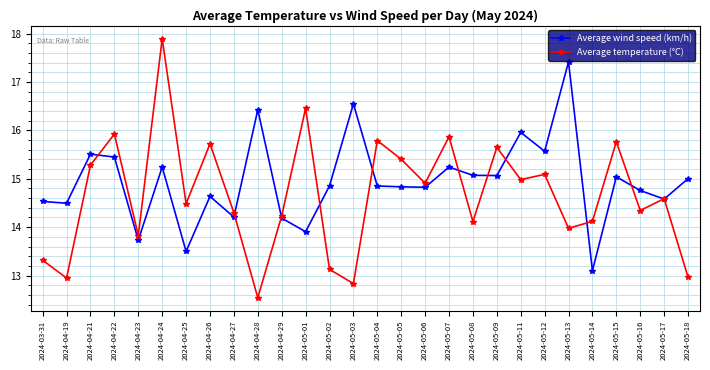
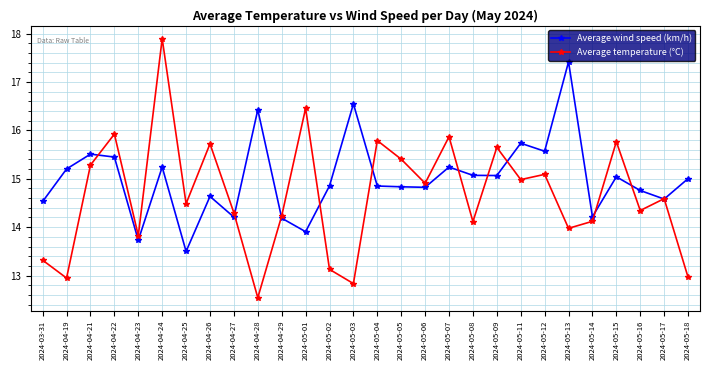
  {
    "Average wind speed (km/h)": {
      "2024-03-31": 14.5,
-     "2024-04-19": 14.5,
+     "2024-04-19": 15.2,
      "2024-04-21": 15.5,
      "2024-04-22": 15.4,
      "2024-04-23": 13.7,
      "2024-04-24": 15.2,
      "2024-04-25": 13.5,
      "2024-04-26": 14.6,
      "2024-04-27": 14.2,
      "2024-04-28": 16.4,
      "2024-05-01": 13.9,
      "2024-05-02": 14.9,
      "2024-05-03": 16.5,
      "2024-05-04": 14.8,
      "2024-05-05": 14.8,
      "2024-05-06": 14.8,
      "2024-05-07": 15.2,
      "2024-05-08": 15.1,
      "2024-05-09": 15.1,
-     "2024-05-11": 16.0,
+     "2024-05-11": 15.7,
      "2024-05-12": 15.6,
      "2024-05-13": 17.4,
-     "2024-05-14": 13.1,
+     "2024-05-14": 14.2,
      "2024-05-15": 15.0,
      "2024-05-16": 14.8,
      "2024-05-18": 15.0
    },
    "Average temperature (°C)": {
      "2024-03-31": 13.3,
      "2024-04-19": 12.9,
      "2024-04-21": 15.3,
      "2024-04-22": 15.9,
      "2024-04-23": 13.8,
      "2024-04-24": 17.9,
      "2024-04-25": 14.5,
      "2024-04-26": 15.7,
      "2024-04-27": 14.3,
      "2024-04-28": 12.5,
      "2024-05-01": 16.5,
      "2024-05-02": 13.1,
      "2024-05-03": 12.8,
      "2024-05-04": 15.8,
      "2024-05-05": 15.4,
      "2024-05-06": 14.9,
      "2024-05-07": 15.9,
      "2024-05-08": 14.1,
      "2024-05-09": 15.6,
      "2024-05-11": 15.0,
      "2024-05-12": 15.1,
      "2024-05-13": 14.0,
      "2024-05-14": 14.1,
      "2024-05-15": 15.8,
      "2024-05-16": 14.3,
      "2024-05-18": 13.0
    }
  }
